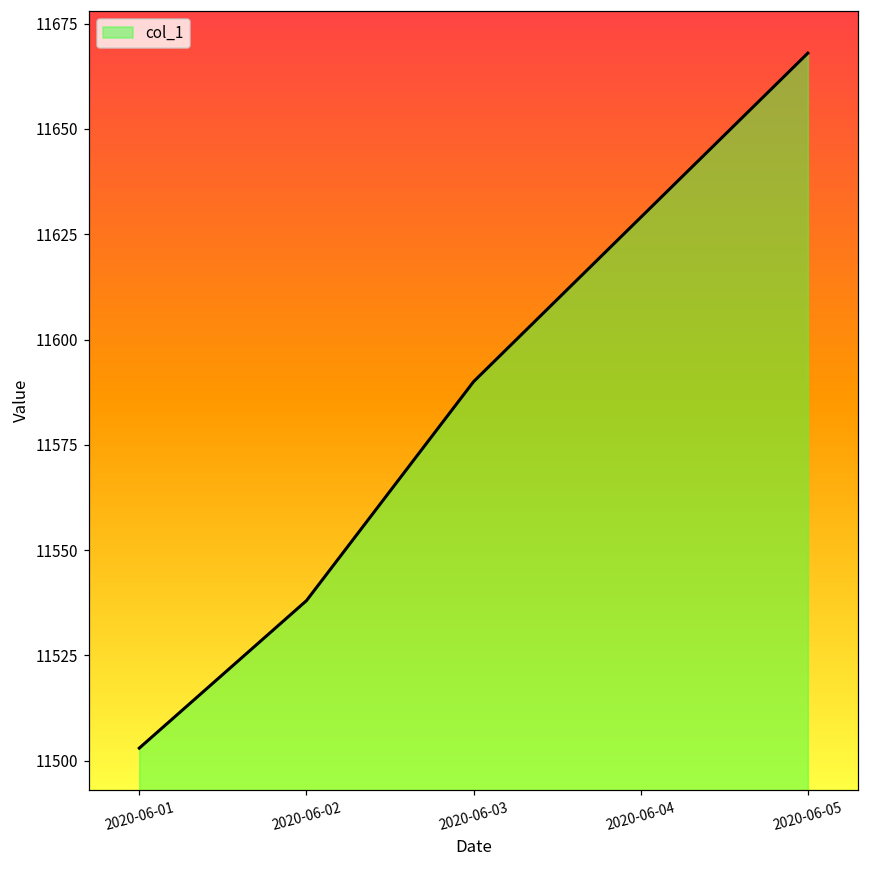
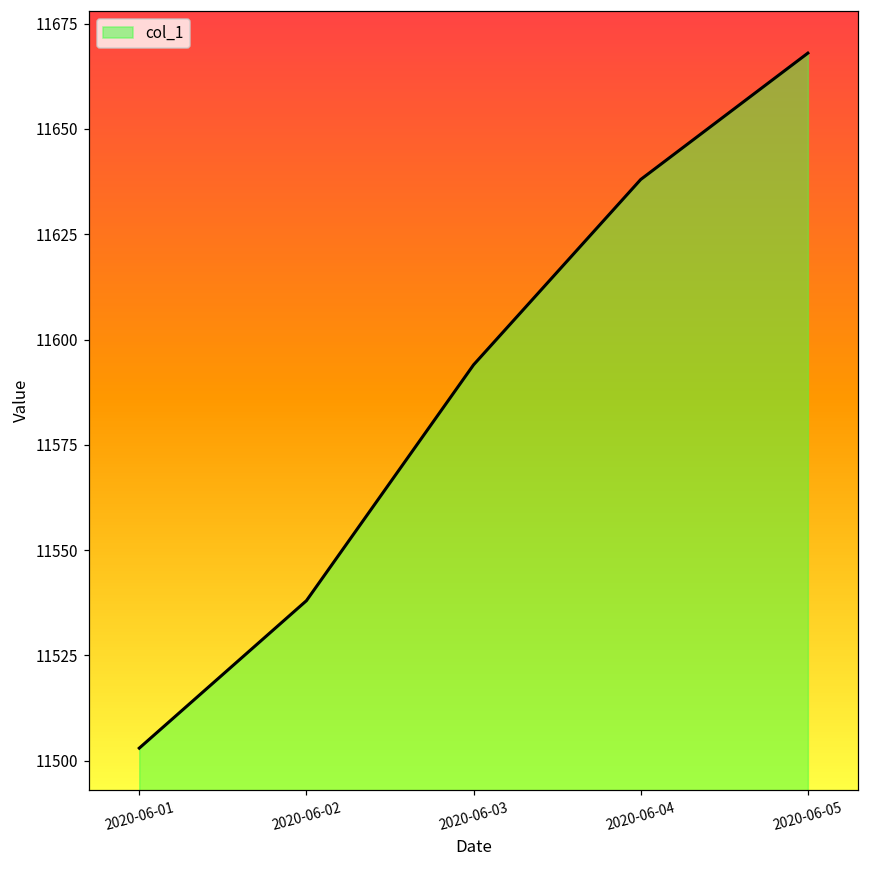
  {
    "2020-06-01": 11503,
    "2020-06-02": 11538,
-   "2020-06-03": 11590,
-   "2020-06-04": 11629,
+   "2020-06-03": 11594,
+   "2020-06-04": 11638,
    "2020-06-05": 11668
  }
